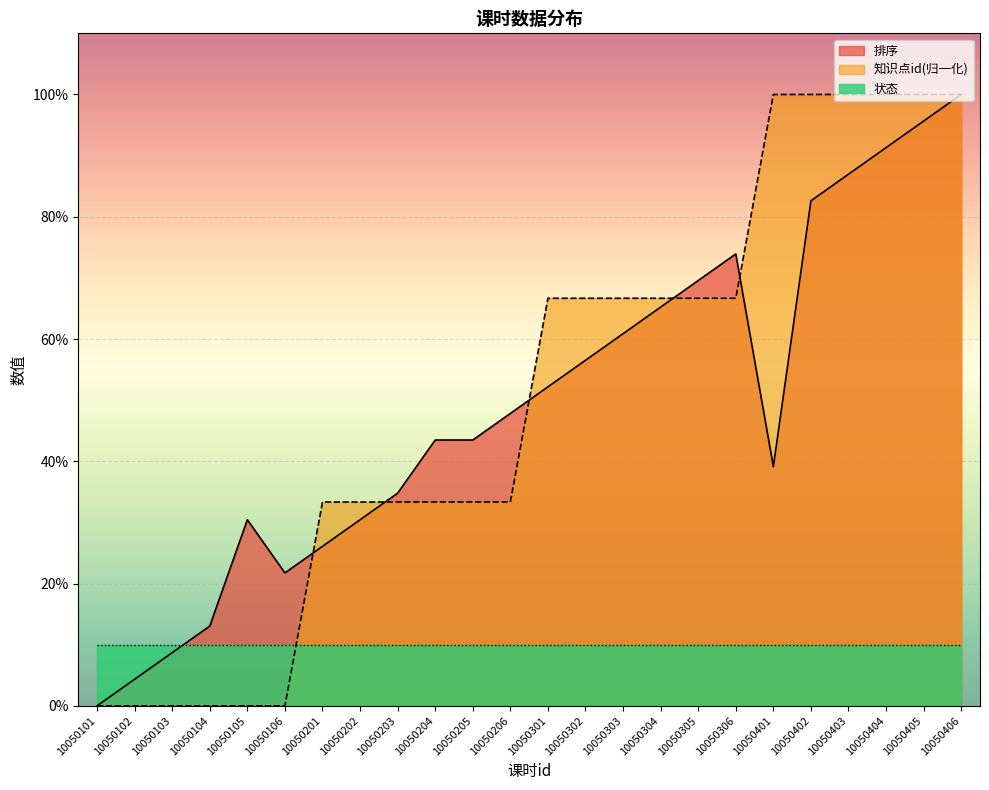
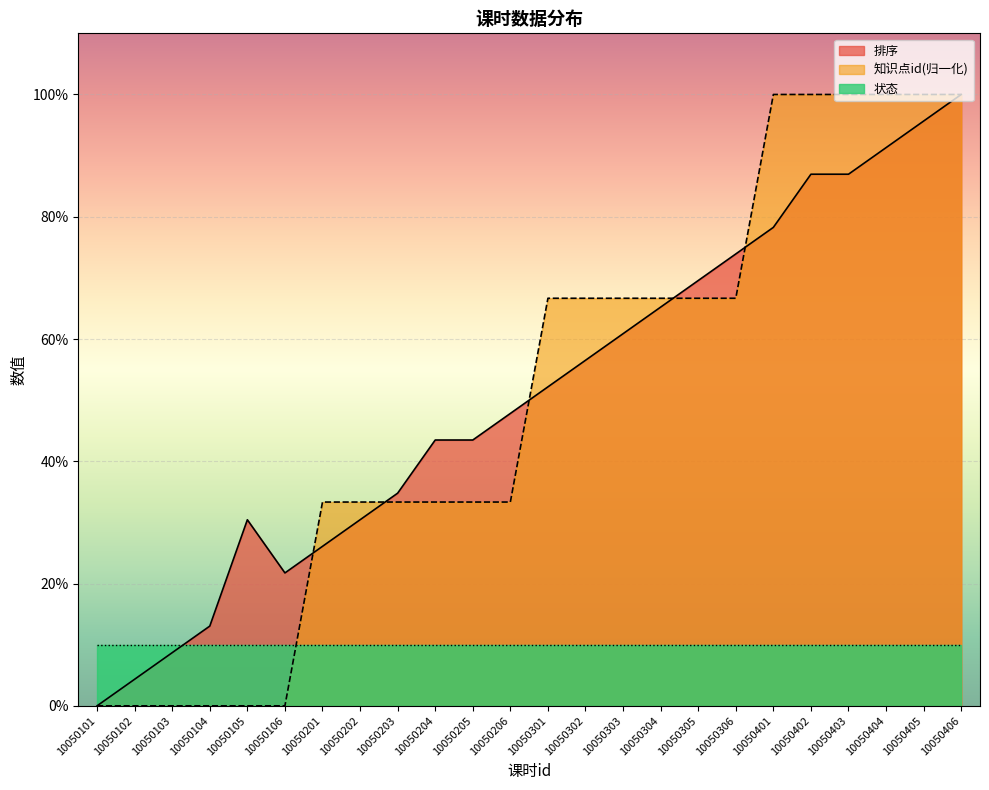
  {
    "排序": {
      "10050102": "4%",
      "10050103": "9%",
      "10050104": "13%",
      "10050105": "30%",
      "10050106": "22%",
      "10050201": "26%",
      "10050202": "30%",
      "10050203": "35%",
      "10050204": "43%",
      "10050205": "43%",
      "10050206": "48%",
      "10050301": "52%",
      "10050302": "57%",
      "10050303": "61%",
      "10050304": "65%",
      "10050305": "70%",
      "10050306": "74%",
-     "10050401": "39%",
-     "10050402": "83%",
+     "10050401": "78%",
+     "10050402": "87%",
      "10050403": "87%",
      "10050404": "91%",
      "10050405": "96%"
    },
    "知识点id(归一化)": {
      "10050102": "0%",
      "10050103": "0%",
      "10050104": "0%",
      "10050105": "0%",
      "10050106": "0%",
      "10050201": "33%",
      "10050202": "33%",
      "10050203": "33%",
      "10050204": "33%",
      "10050205": "33%",
      "10050206": "33%",
      "10050301": "67%",
      "10050302": "67%",
      "10050303": "67%",
      "10050304": "67%",
      "10050305": "67%",
      "10050306": "67%",
      "10050401": "100%",
      "10050402": "100%"
    },
    "状态": {
      "10050101": "10%",
      "10050102": "10%",
      "10050103": "10%",
      "10050104": "10%",
      "10050105": "10%",
      "10050106": "10%",
      "10050201": "10%",
      "10050202": "10%",
      "10050203": "10%",
      "10050204": "10%",
      "10050205": "10%",
      "10050206": "10%",
      "10050301": "10%",
      "10050302": "10%",
      "10050303": "10%",
      "10050304": "10%",
      "10050305": "10%",
      "10050306": "10%",
      "10050401": "10%",
      "10050402": "10%",
      "10050403": "10%",
      "10050404": "10%",
      "10050405": "10%",
      "10050406": "10%"
    }
  }
